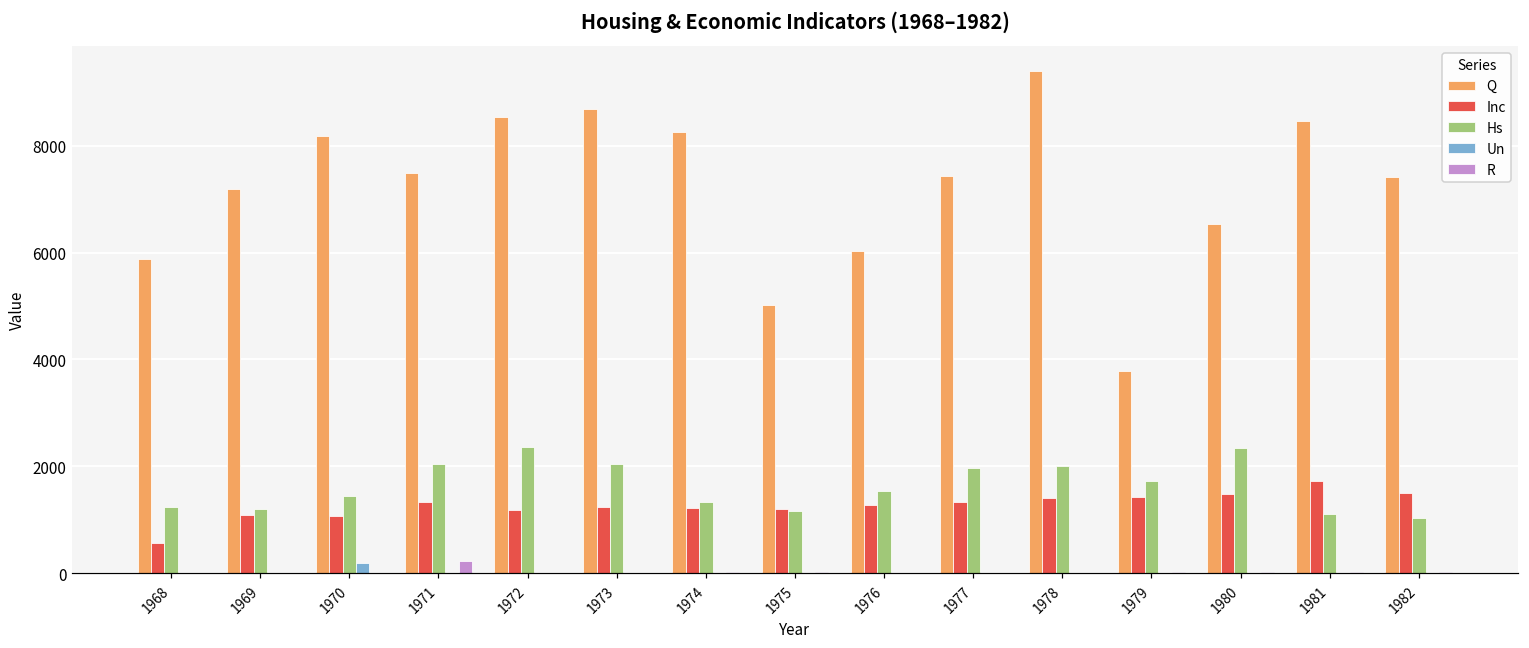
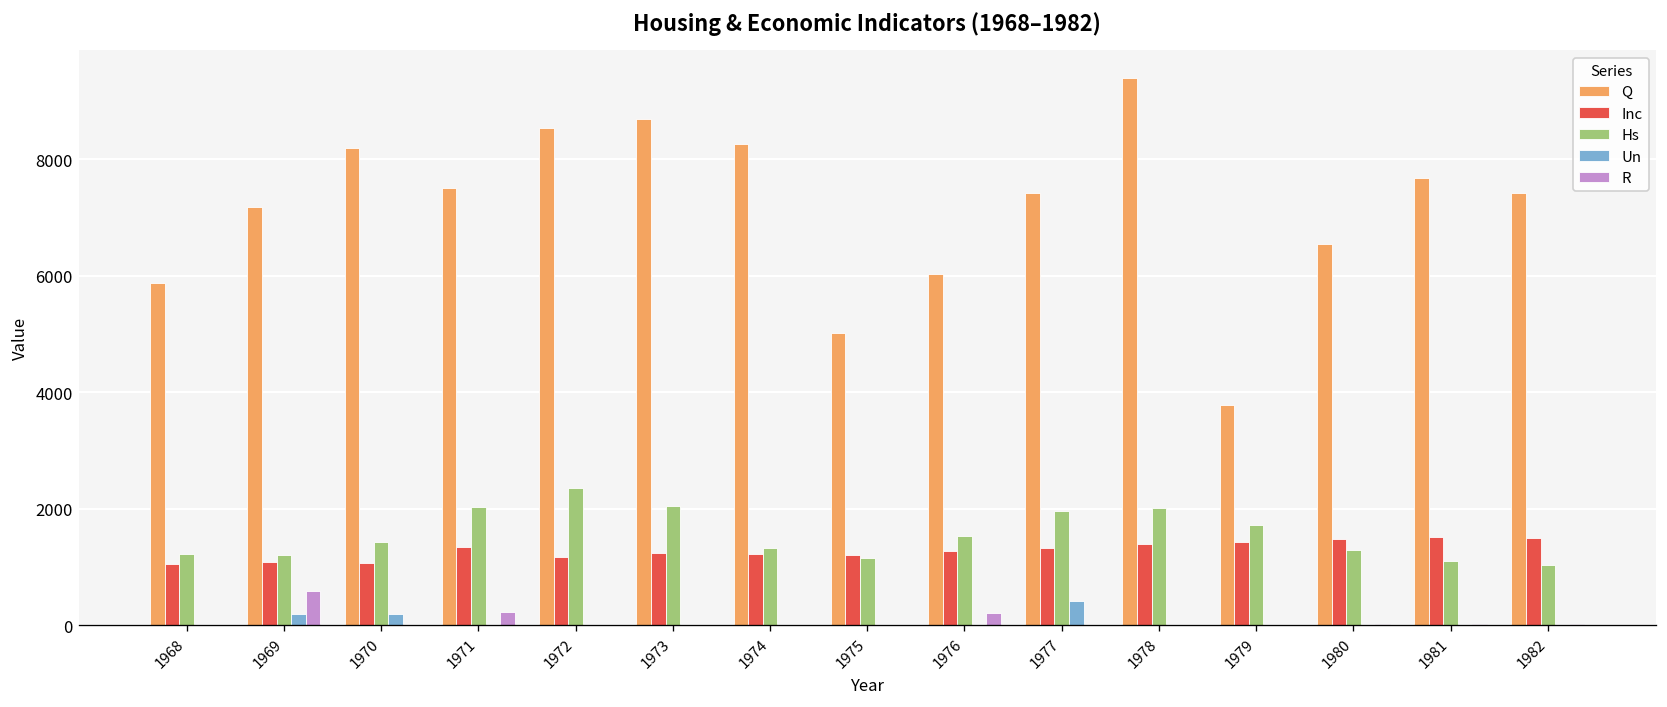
  {
    "Q": {
      "1968": 5900,
      "1969": 7200,
      "1970": 8200,
      "1971": 7500,
      "1972": 8500,
      "1973": 8700,
      "1974": 8300,
      "1975": 5000,
      "1976": 6000,
      "1977": 7400,
      "1978": 9400,
      "1979": 3800,
      "1980": 6500,
-     "1981": 8500,
+     "1981": 7700,
      "1982": 7400
    },
    "Inc": {
-     "1968": 600,
+     "1968": 1100,
      "1969": 1100,
      "1970": 1100,
      "1971": 1300,
      "1972": 1200,
      "1973": 1200,
      "1974": 1200,
      "1975": 1200,
      "1976": 1300,
      "1977": 1300,
      "1978": 1400,
      "1979": 1400,
      "1980": 1500,
-     "1981": 1700,
+     "1981": 1500,
      "1982": 1500
    },
    "Hs": {
      "1968": 1200,
      "1969": 1200,
      "1970": 1400,
      "1971": 2000,
      "1972": 2400,
      "1973": 2000,
      "1974": 1300,
      "1975": 1200,
      "1976": 1500,
      "1977": 2000,
      "1978": 2000,
      "1979": 1700,
-     "1980": 2300,
+     "1980": 1300,
      "1981": 1100,
      "1982": 1000
    },
    "Un": {
-     "1969": 0,
+     "1969": 200,
      "1970": 200,
-     "1977": 0
+     "1977": 400
    },
    "R": {
-     "1969": 0,
+     "1969": 600,
      "1971": 200,
-     "1976": 0
+     "1976": 200
    }
  }
